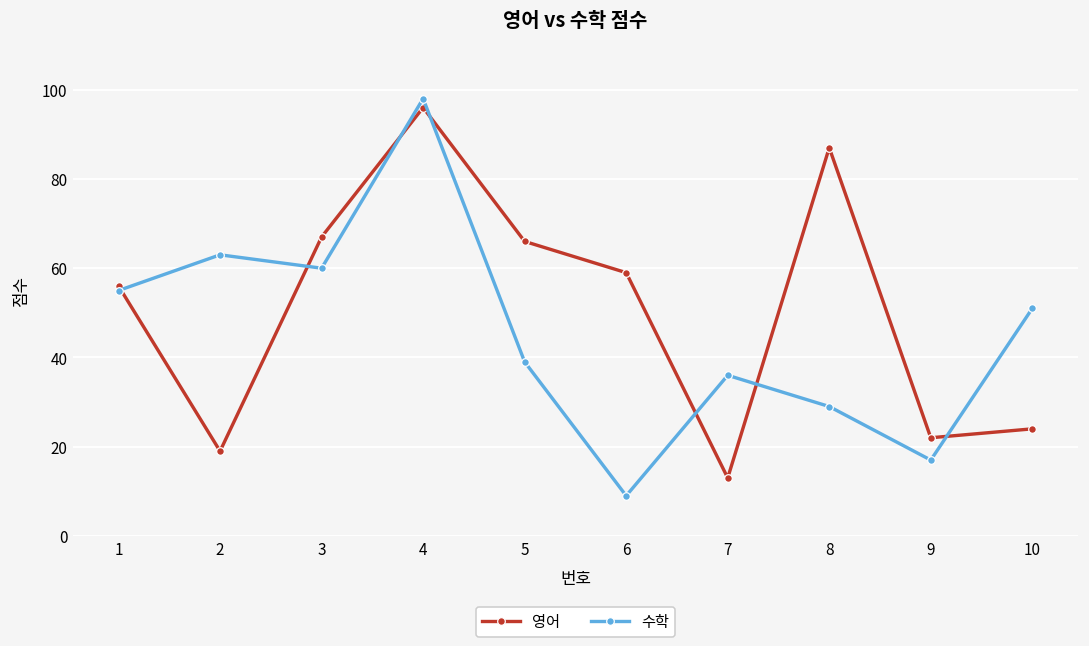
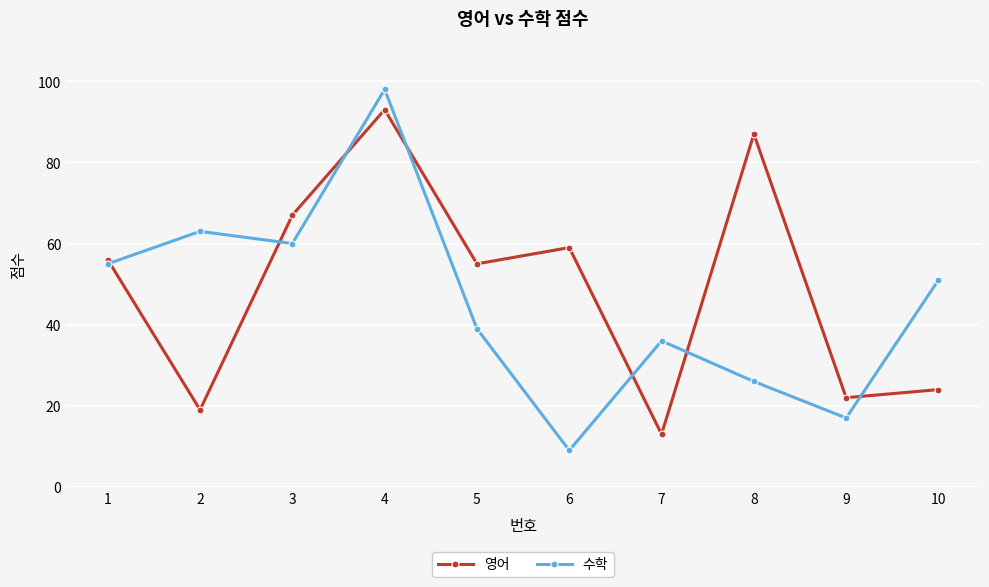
  {
    "영어": {
      "1": 56,
      "2": 19,
      "3": 67,
-     "4": 96,
-     "5": 66,
+     "4": 93,
+     "5": 55,
      "6": 59,
      "7": 13,
      "8": 87,
      "9": 22,
      "10": 24
    },
    "수학": {
      "1": 55,
      "2": 63,
      "3": 60,
      "4": 98,
      "5": 39,
      "6": 9,
      "7": 36,
-     "8": 29,
+     "8": 26,
      "9": 17,
      "10": 51
    }
  }
